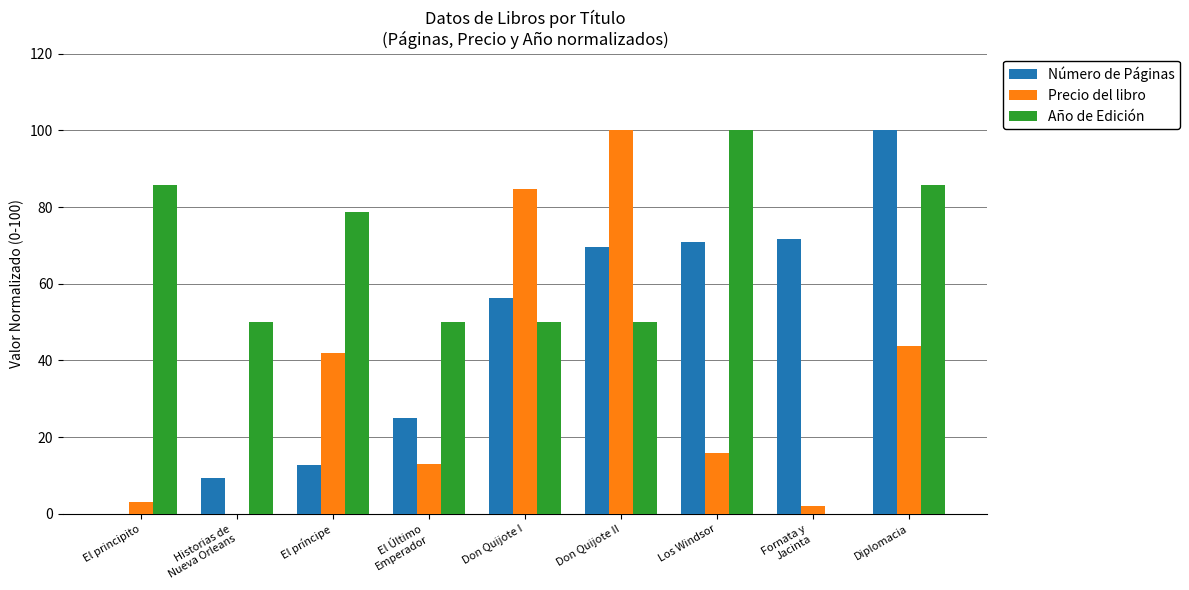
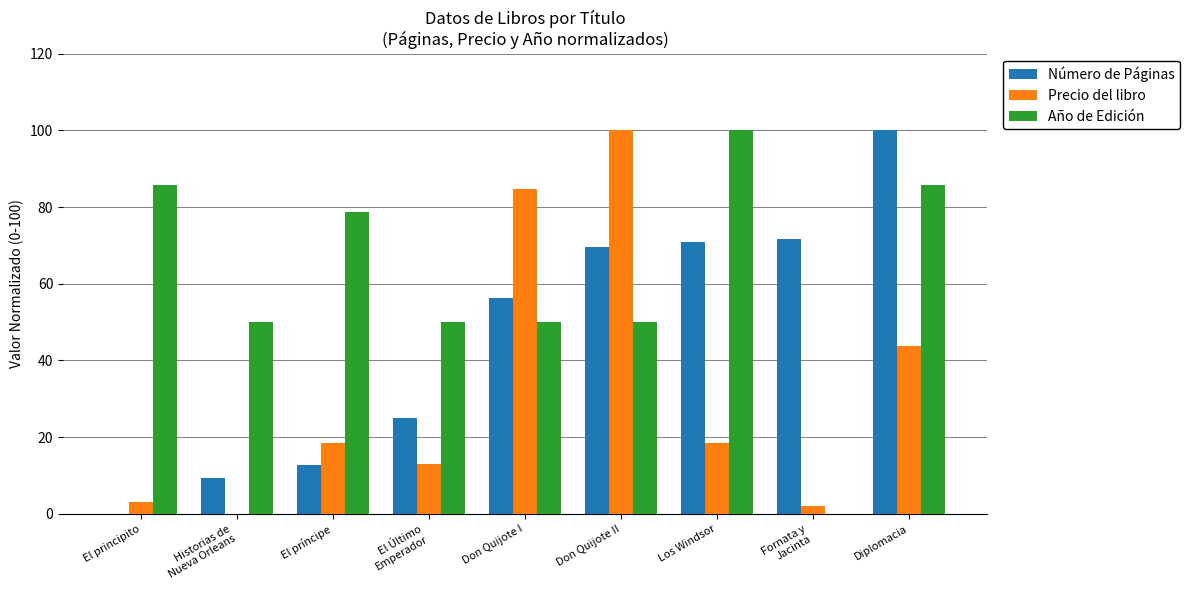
  {
    "Número de Páginas": {
      "El principito": 0,
      "Historias de Nueva Orleans": 9,
      "El príncipe": 13,
      "El Último Emperador": 25,
      "Don Quijote I": 56,
      "Don Quijote II": 70,
      "Los Windsor": 71,
      "Fornata y Jacinta": 72,
      "Diplomacia": 100
    },
    "Precio del libro": {
      "El principito": 3,
      "Historias de Nueva Orleans": 0,
-     "El príncipe": 42,
+     "El príncipe": 18,
      "El Último Emperador": 13,
      "Don Quijote I": 85,
      "Don Quijote II": 100,
-     "Los Windsor": 16,
+     "Los Windsor": 19,
      "Fornata y Jacinta": 2,
      "Diplomacia": 44
    },
    "Año de Edición": {
      "El principito": 86,
      "Historias de Nueva Orleans": 50,
      "El príncipe": 79,
      "El Último Emperador": 50,
      "Don Quijote I": 50,
      "Don Quijote II": 50,
      "Los Windsor": 100,
      "Fornata y Jacinta": 0,
      "Diplomacia": 86
    }
  }
